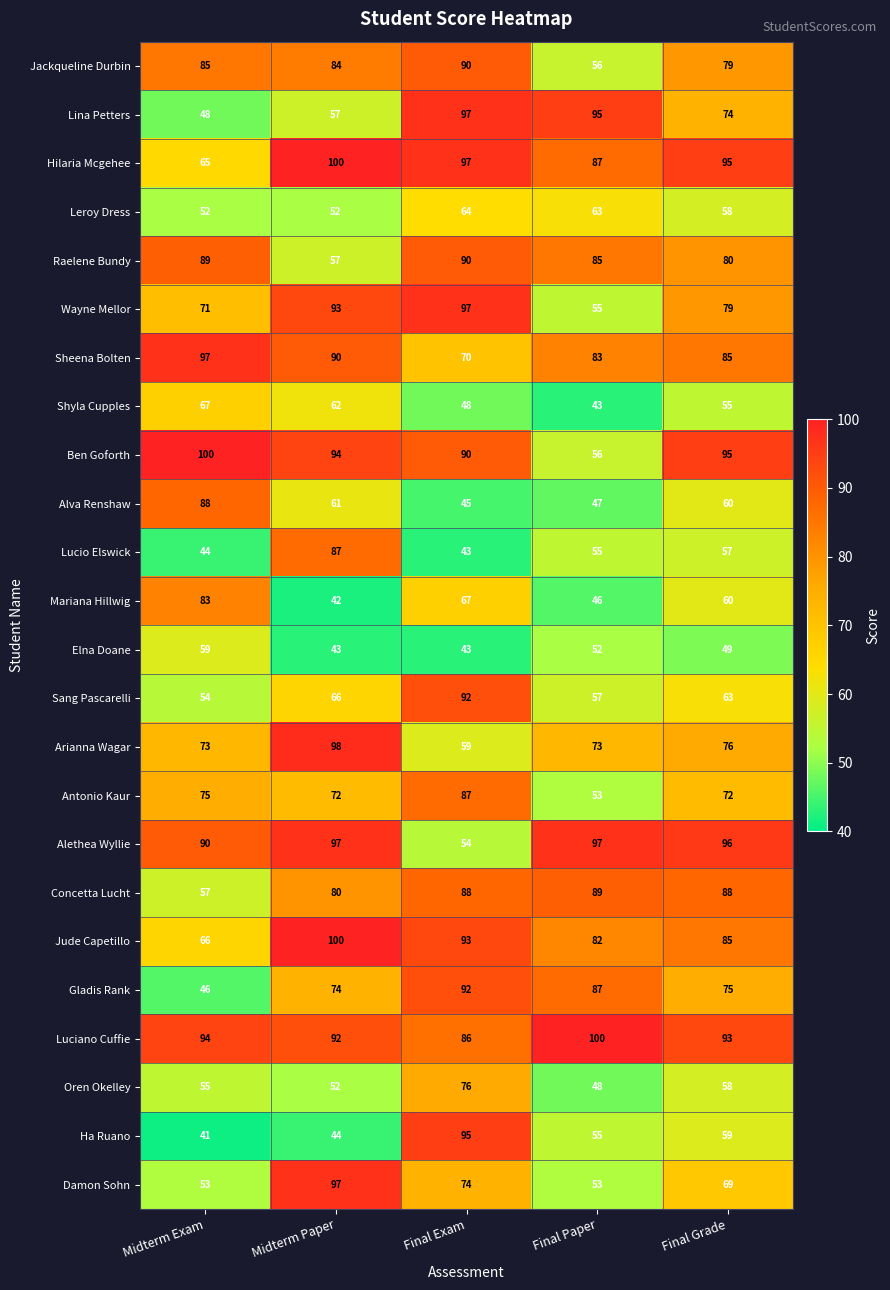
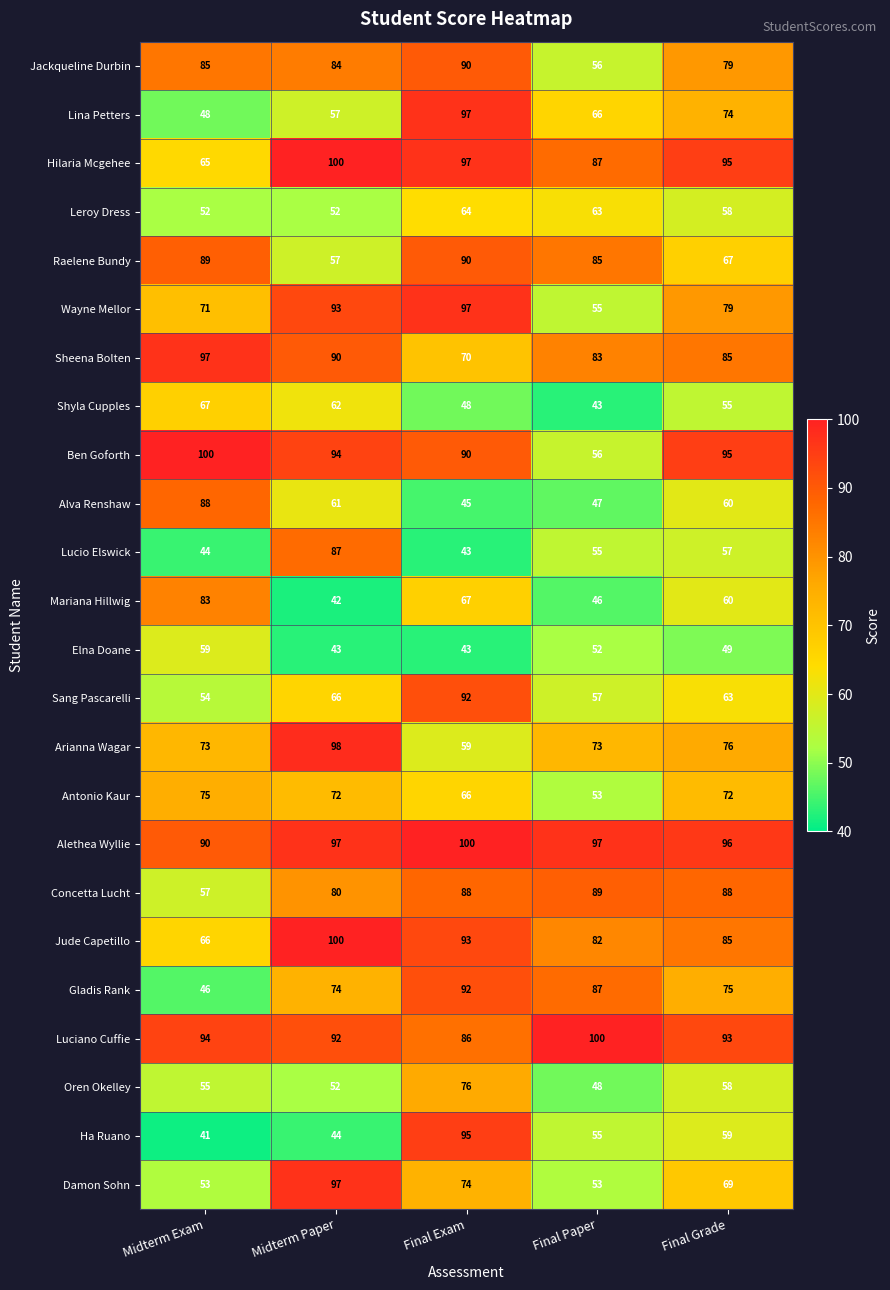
  {
    "Jackqueline Durbin": {
      "Midterm Exam": 85,
      "Midterm Paper": 84,
      "Final Exam": 90,
      "Final Paper": 56,
      "Final Grade": 79
    },
    "Lina Petters": {
      "Midterm Exam": 48,
      "Midterm Paper": 57,
      "Final Exam": 97,
-     "Final Paper": 95,
+     "Final Paper": 66,
      "Final Grade": 74
    },
    "Hilaria Mcgehee": {
      "Midterm Exam": 65,
      "Midterm Paper": 100,
      "Final Exam": 97,
      "Final Paper": 87,
      "Final Grade": 95
    },
    "Leroy Dress": {
      "Midterm Exam": 52,
      "Midterm Paper": 52,
      "Final Exam": 64,
      "Final Paper": 63,
      "Final Grade": 58
    },
    "Raelene Bundy": {
      "Midterm Exam": 89,
      "Midterm Paper": 57,
      "Final Exam": 90,
      "Final Paper": 85,
-     "Final Grade": 80
+     "Final Grade": 67
    },
    "Wayne Mellor": {
      "Midterm Exam": 71,
      "Midterm Paper": 93,
      "Final Exam": 97,
      "Final Paper": 55,
      "Final Grade": 79
    },
    "Sheena Bolten": {
      "Midterm Exam": 97,
      "Midterm Paper": 90,
      "Final Exam": 70,
      "Final Paper": 83,
      "Final Grade": 85
    },
    "Shyla Cupples": {
      "Midterm Exam": 67,
      "Midterm Paper": 62,
      "Final Exam": 48,
      "Final Paper": 43,
      "Final Grade": 55
    },
    "Ben Goforth": {
      "Midterm Exam": 100,
      "Midterm Paper": 94,
      "Final Exam": 90,
      "Final Paper": 56,
      "Final Grade": 95
    },
    "Alva Renshaw": {
      "Midterm Exam": 88,
      "Midterm Paper": 61,
      "Final Exam": 45,
      "Final Paper": 47,
      "Final Grade": 60
    },
    "Lucio Elswick": {
      "Midterm Exam": 44,
      "Midterm Paper": 87,
      "Final Exam": 43,
      "Final Paper": 55,
      "Final Grade": 57
    },
    "Mariana Hillwig": {
      "Midterm Exam": 83,
      "Midterm Paper": 42,
      "Final Exam": 67,
      "Final Paper": 46,
      "Final Grade": 60
    },
    "Elna Doane": {
      "Midterm Exam": 59,
      "Midterm Paper": 43,
      "Final Exam": 43,
      "Final Paper": 52,
      "Final Grade": 49
    },
    "Sang Pascarelli": {
      "Midterm Exam": 54,
      "Midterm Paper": 66,
      "Final Exam": 92,
      "Final Paper": 57,
      "Final Grade": 63
    },
    "Arianna Wagar": {
      "Midterm Exam": 73,
      "Midterm Paper": 98,
      "Final Exam": 59,
      "Final Paper": 73,
      "Final Grade": 76
    },
    "Antonio Kaur": {
      "Midterm Exam": 75,
      "Midterm Paper": 72,
-     "Final Exam": 87,
+     "Final Exam": 66,
      "Final Paper": 53,
      "Final Grade": 72
    },
    "Alethea Wyllie": {
      "Midterm Exam": 90,
      "Midterm Paper": 97,
-     "Final Exam": 54,
+     "Final Exam": 100,
      "Final Paper": 97,
      "Final Grade": 96
    },
    "Concetta Lucht": {
      "Midterm Exam": 57,
      "Midterm Paper": 80,
      "Final Exam": 88,
      "Final Paper": 89,
      "Final Grade": 88
    },
    "Jude Capetillo": {
      "Midterm Exam": 66,
      "Midterm Paper": 100,
      "Final Exam": 93,
      "Final Paper": 82,
      "Final Grade": 85
    },
    "Gladis Rank": {
      "Midterm Exam": 46,
      "Midterm Paper": 74,
      "Final Exam": 92,
      "Final Paper": 87,
      "Final Grade": 75
    },
    "Luciano Cuffie": {
      "Midterm Exam": 94,
      "Midterm Paper": 92,
      "Final Exam": 86,
      "Final Paper": 100,
      "Final Grade": 93
    },
    "Oren Okelley": {
      "Midterm Exam": 55,
      "Midterm Paper": 52,
      "Final Exam": 76,
      "Final Paper": 48,
      "Final Grade": 58
    },
    "Ha Ruano": {
      "Midterm Exam": 41,
      "Midterm Paper": 44,
      "Final Exam": 95,
      "Final Paper": 55,
      "Final Grade": 59
    },
    "Damon Sohn": {
      "Midterm Exam": 53,
      "Midterm Paper": 97,
      "Final Exam": 74,
      "Final Paper": 53,
      "Final Grade": 69
    }
  }
